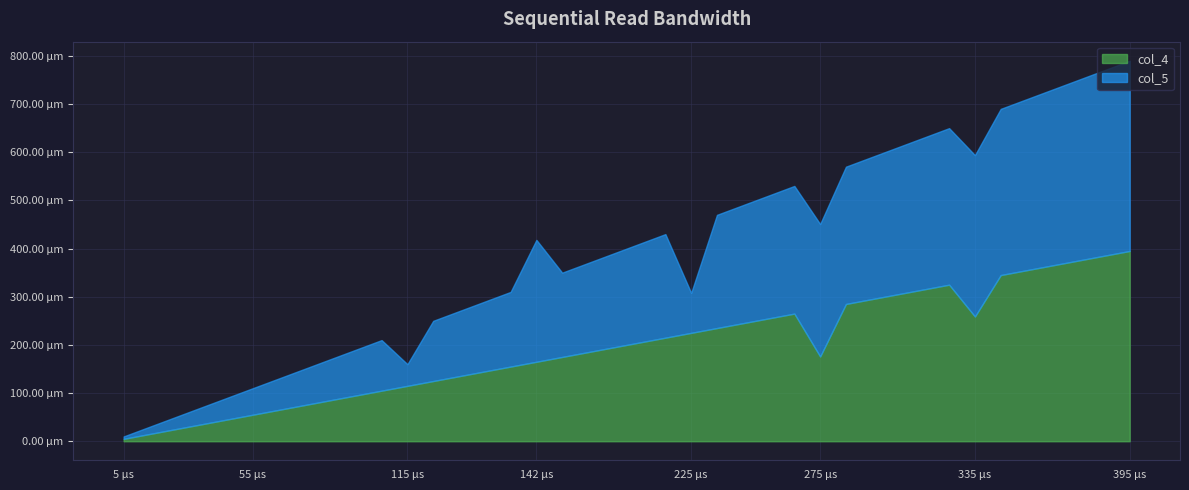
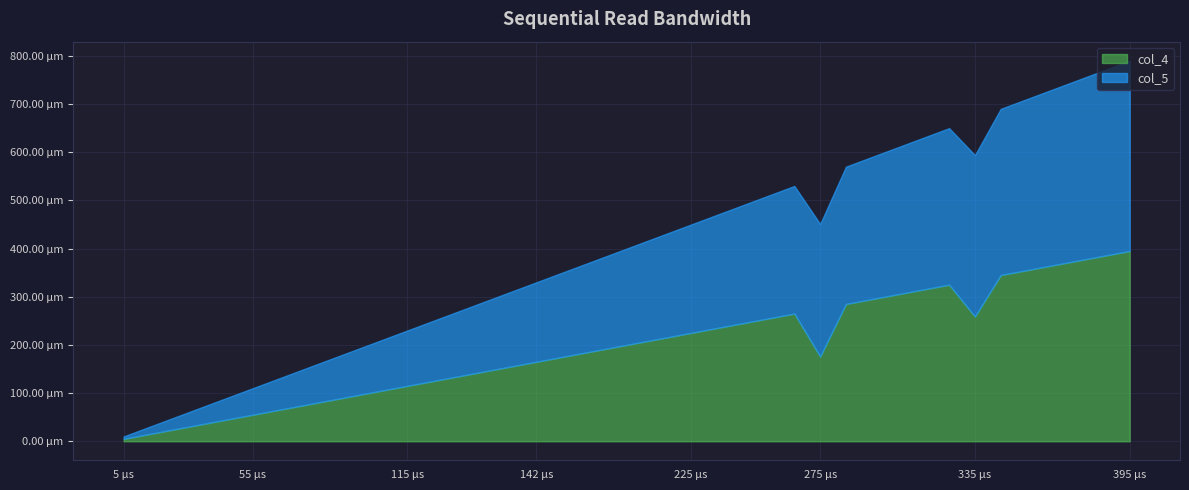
  {
    "col_4": {
      "55 µs": "60 µm",
      "115 µs": "120 µm",
      "142 µs": "170 µm",
      "225 µs": "230 µm",
      "275 µs": "180 µm",
      "335 µs": "260 µm",
      "395 µs": "400 µm"
    },
    "col_5": {
      "55 µs": "60 µm",
-     "115 µs": "50 µm",
-     "142 µs": "250 µm",
-     "225 µs": "80 µm",
+     "115 µs": "120 µm",
+     "142 µs": "170 µm",
+     "225 µs": "230 µm",
      "275 µs": "280 µm",
      "335 µs": "340 µm"
    }
  }
